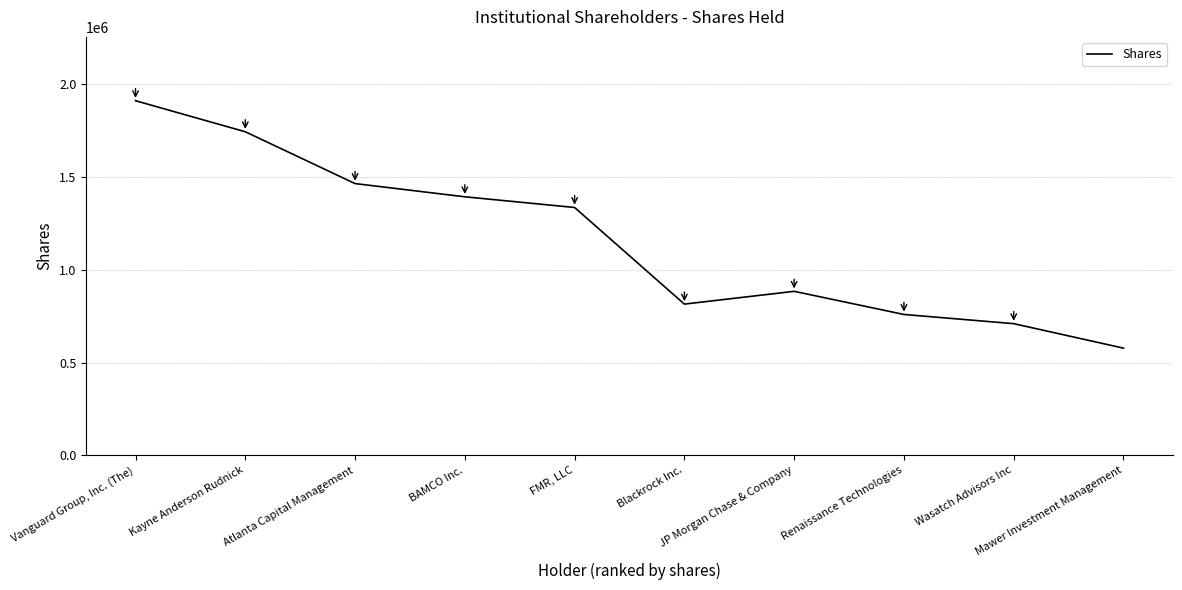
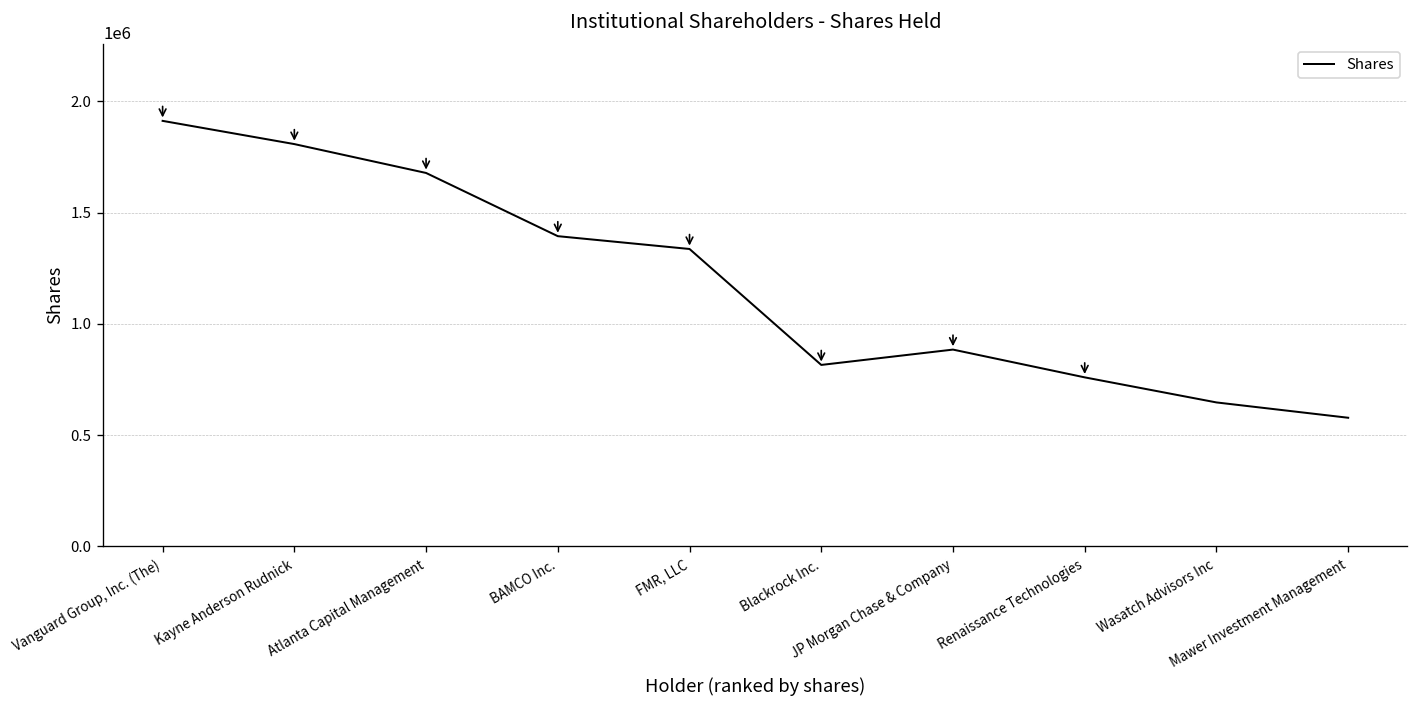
  {
    "Vanguard Group, Inc. (The)": 1910000,
-   "Kayne Anderson Rudnick": 1740000,
-   "Atlanta Capital Management": 1470000,
+   "Kayne Anderson Rudnick": 1810000,
+   "Atlanta Capital Management": 1680000,
    "BAMCO Inc.": 1390000,
    "FMR, LLC": 1340000,
    "Blackrock Inc.": 820000,
    "JP Morgan Chase & Company": 880000,
    "Renaissance Technologies": 760000,
-   "Wasatch Advisors Inc": 710000,
+   "Wasatch Advisors Inc": 650000,
    "Mawer Investment Management": 580000
  }
